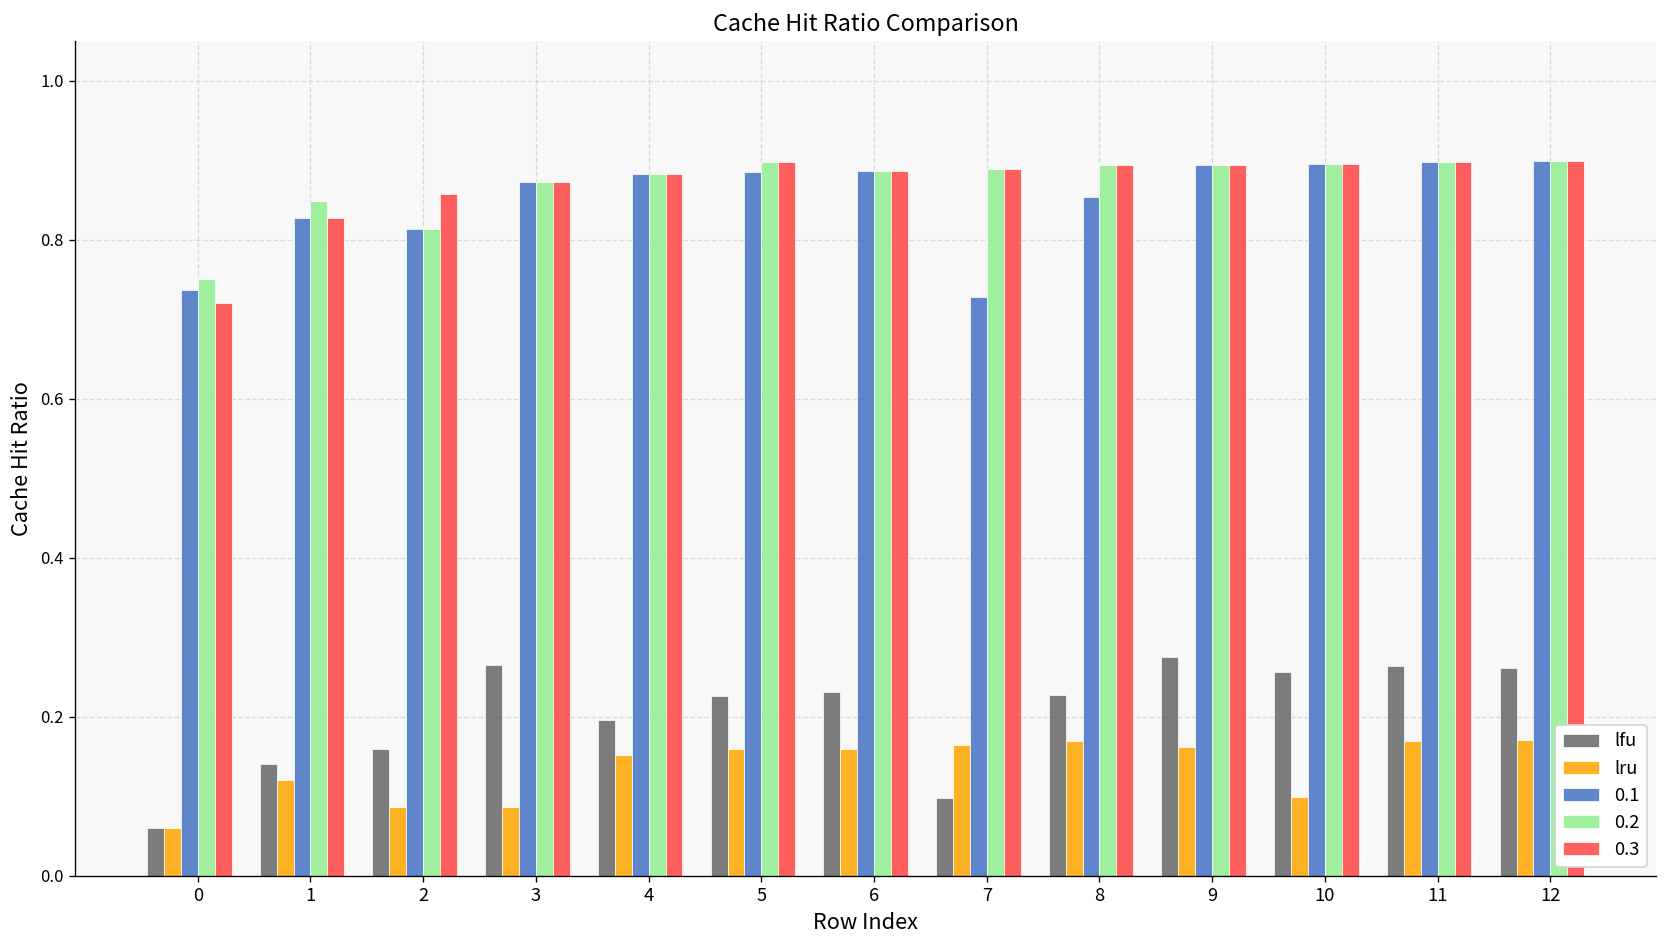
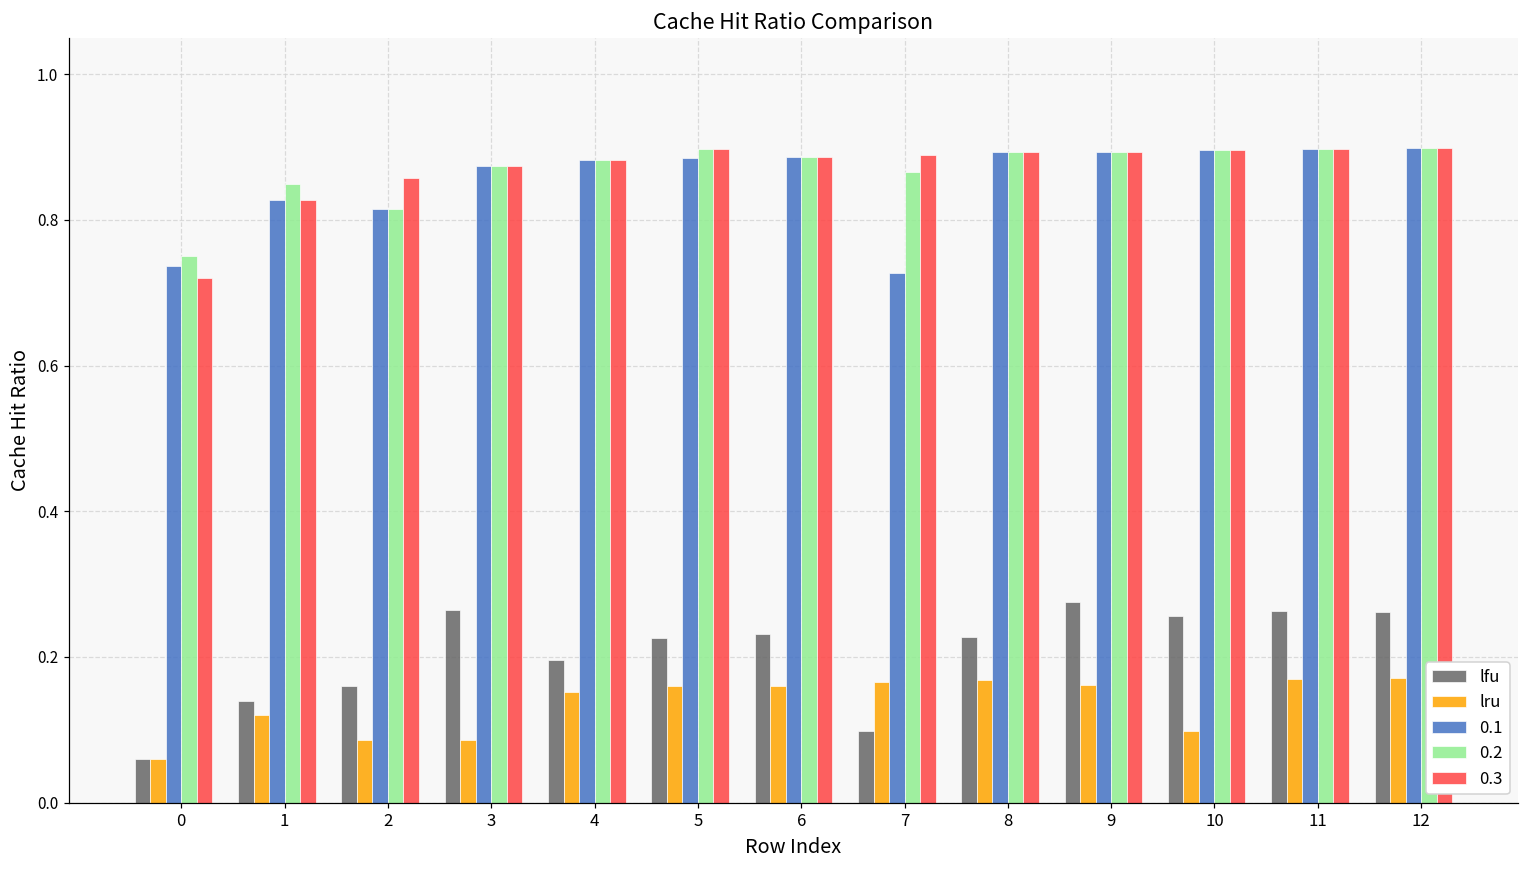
  {
    "lfu": {
      "0": 0.06,
      "1": 0.14,
      "2": 0.16,
      "3": 0.26,
      "4": 0.20,
      "5": 0.23,
      "6": 0.23,
      "7": 0.10,
      "8": 0.23,
      "9": 0.28,
      "10": 0.26,
      "11": 0.26,
      "12": 0.26
    },
    "lru": {
      "0": 0.06,
      "1": 0.12,
      "2": 0.09,
      "3": 0.09,
      "4": 0.15,
      "5": 0.16,
      "6": 0.16,
      "7": 0.16,
      "8": 0.17,
      "9": 0.16,
      "10": 0.10,
      "11": 0.17,
      "12": 0.17
    },
    "0.1": {
      "0": 0.74,
      "1": 0.83,
      "2": 0.81,
      "3": 0.87,
      "4": 0.88,
      "5": 0.89,
      "6": 0.89,
      "7": 0.73,
-     "8": 0.85,
+     "8": 0.89,
      "9": 0.89,
      "10": 0.90,
      "11": 0.90,
      "12": 0.90
    },
    "0.2": {
      "0": 0.75,
      "1": 0.85,
      "2": 0.81,
      "3": 0.87,
      "4": 0.88,
      "5": 0.90,
      "6": 0.89,
-     "7": 0.89,
+     "7": 0.87,
      "8": 0.89,
      "9": 0.89,
      "10": 0.90,
      "11": 0.90,
      "12": 0.90
    },
    "0.3": {
      "0": 0.72,
      "1": 0.83,
      "2": 0.86,
      "3": 0.87,
      "4": 0.88,
      "5": 0.90,
      "6": 0.89,
      "7": 0.89,
      "8": 0.89,
      "9": 0.89,
      "10": 0.90,
      "11": 0.90,
      "12": 0.90
    }
  }
